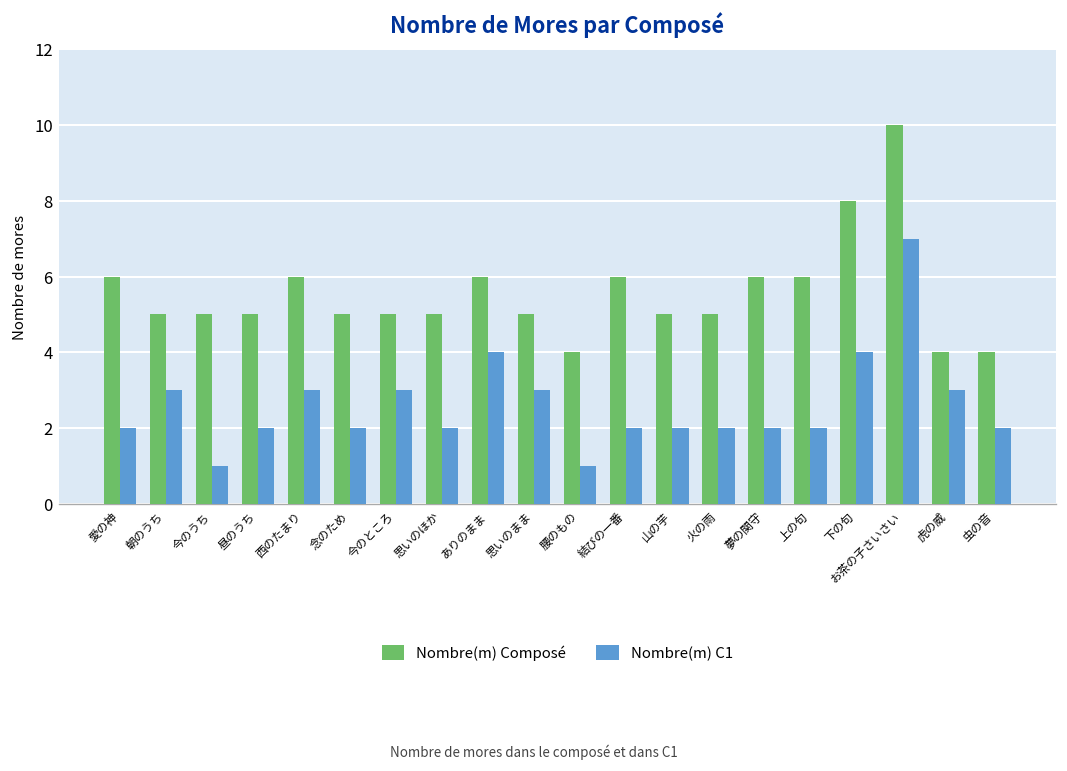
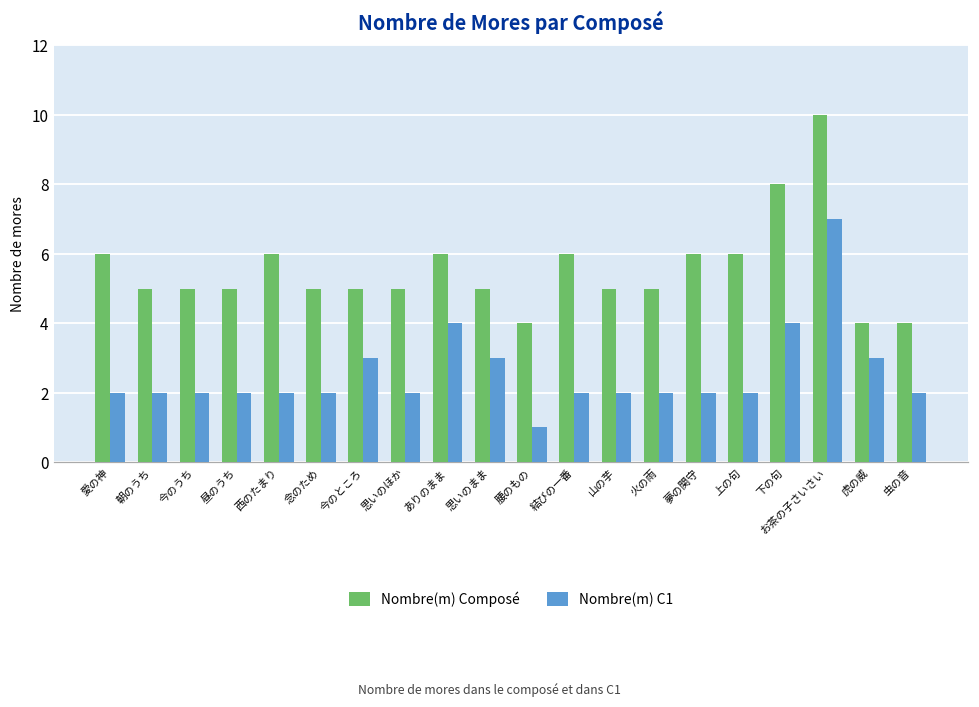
  {
    "Nombre(m) Composé": {
      "愛の神": 6,
      "朝のうち": 5,
      "今のうち": 5,
      "昼のうち": 5,
      "西のたまり": 6,
      "念のため": 5,
      "今のところ": 5,
      "思いのほか": 5,
      "ありのまま": 6,
      "思いのまま": 5,
      "腰のもの": 4,
      "結びの一番": 6,
      "山の芋": 5,
      "火の雨": 5,
      "夢の関守": 6,
      "上の句": 6,
      "下の句": 8,
      "お茶の子さいさい": 10,
      "虎の威": 4,
      "虫の音": 4
    },
    "Nombre(m) C1": {
      "愛の神": 2,
-     "朝のうち": 3,
-     "今のうち": 1,
+     "朝のうち": 2,
+     "今のうち": 2,
      "昼のうち": 2,
-     "西のたまり": 3,
+     "西のたまり": 2,
      "念のため": 2,
      "今のところ": 3,
      "思いのほか": 2,
      "ありのまま": 4,
      "思いのまま": 3,
      "腰のもの": 1,
      "結びの一番": 2,
      "山の芋": 2,
      "火の雨": 2,
      "夢の関守": 2,
      "上の句": 2,
      "下の句": 4,
      "お茶の子さいさい": 7,
      "虎の威": 3,
      "虫の音": 2
    }
  }
